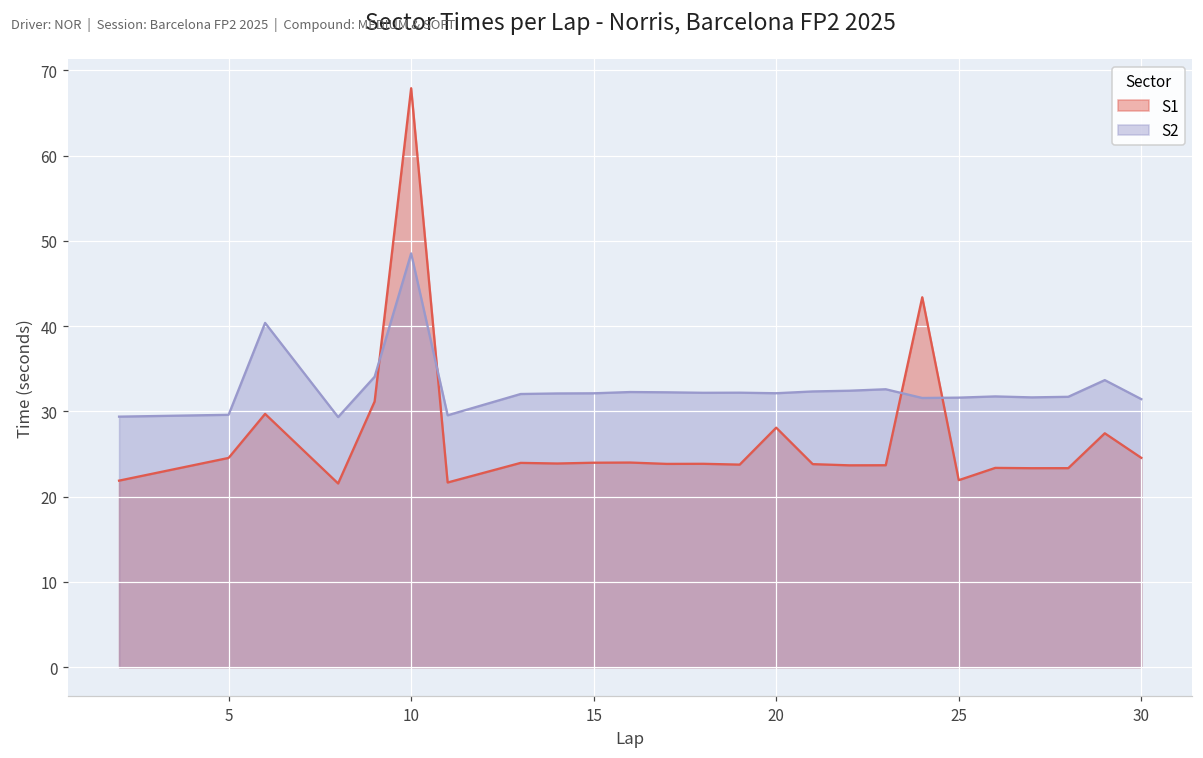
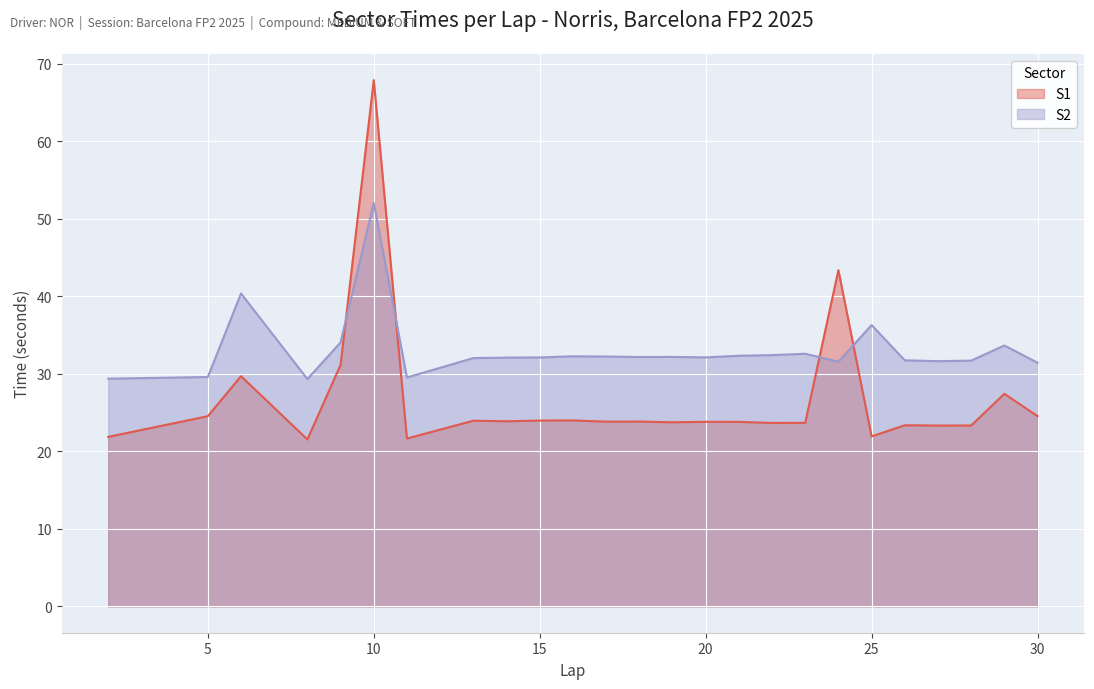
  {
    "S1": {
      "5": 25,
      "10": 68,
      "15": 24,
-     "20": 28,
+     "20": 24,
      "25": 22,
      "30": 25
    },
    "S2": {
      "5": 30,
-     "10": 49,
+     "10": 52,
      "15": 32,
      "20": 32,
-     "25": 32,
+     "25": 36,
      "30": 31
    }
  }
